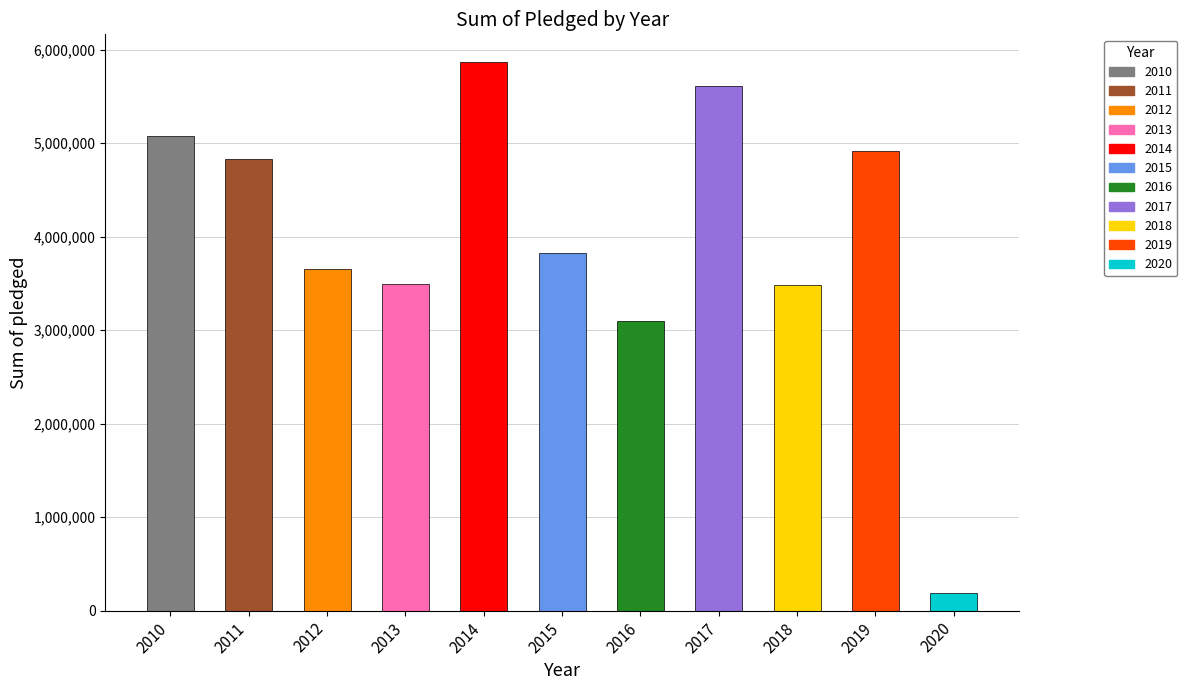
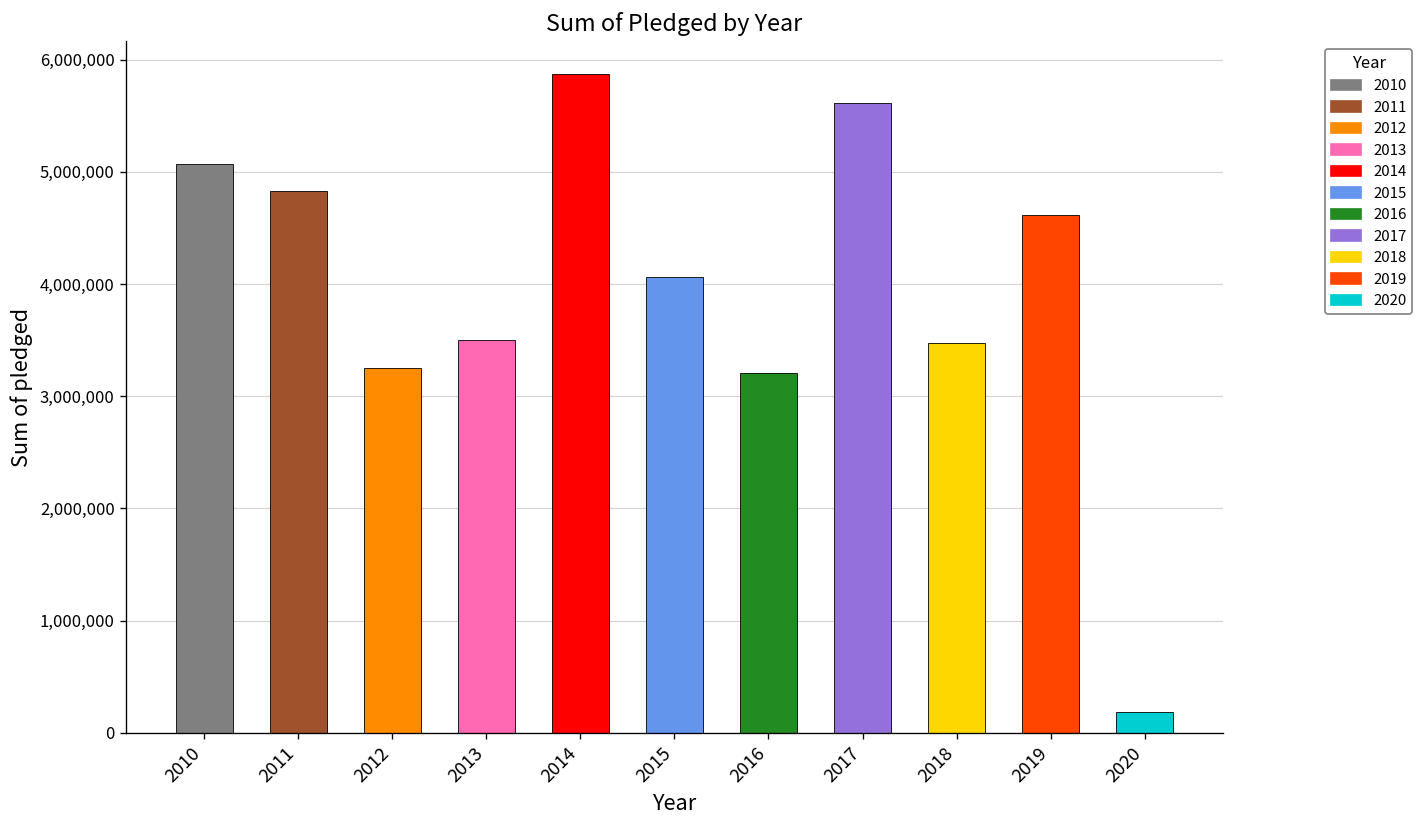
  {
    "2010": "5,100,000",
    "2011": "4,800,000",
-   "2012": "3,600,000",
+   "2012": "3,300,000",
    "2013": "3,500,000",
    "2014": "5,900,000",
-   "2015": "3,800,000",
-   "2016": "3,100,000",
+   "2015": "4,100,000",
+   "2016": "3,200,000",
    "2017": "5,600,000",
    "2018": "3,500,000",
-   "2019": "4,900,000",
+   "2019": "4,600,000",
    "2020": "200,000"
  }
